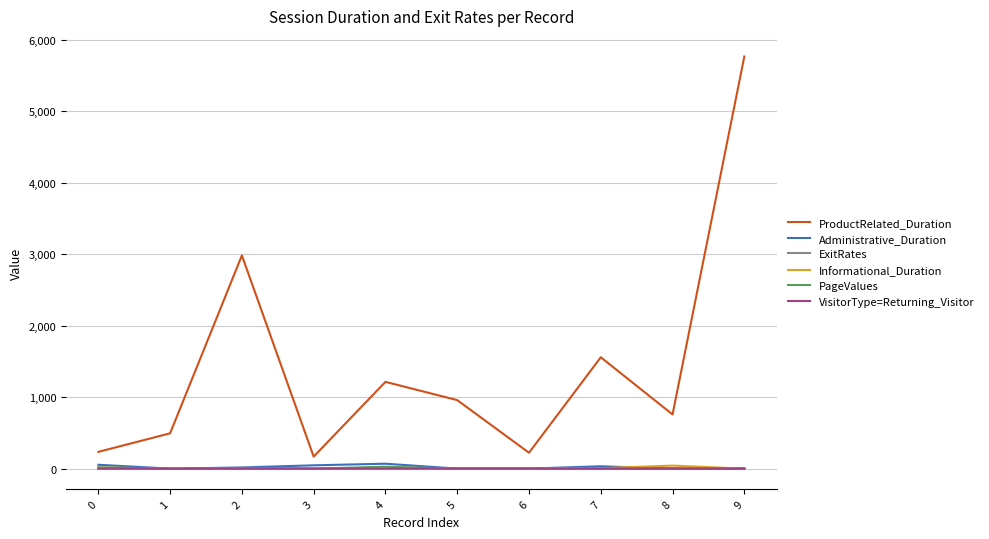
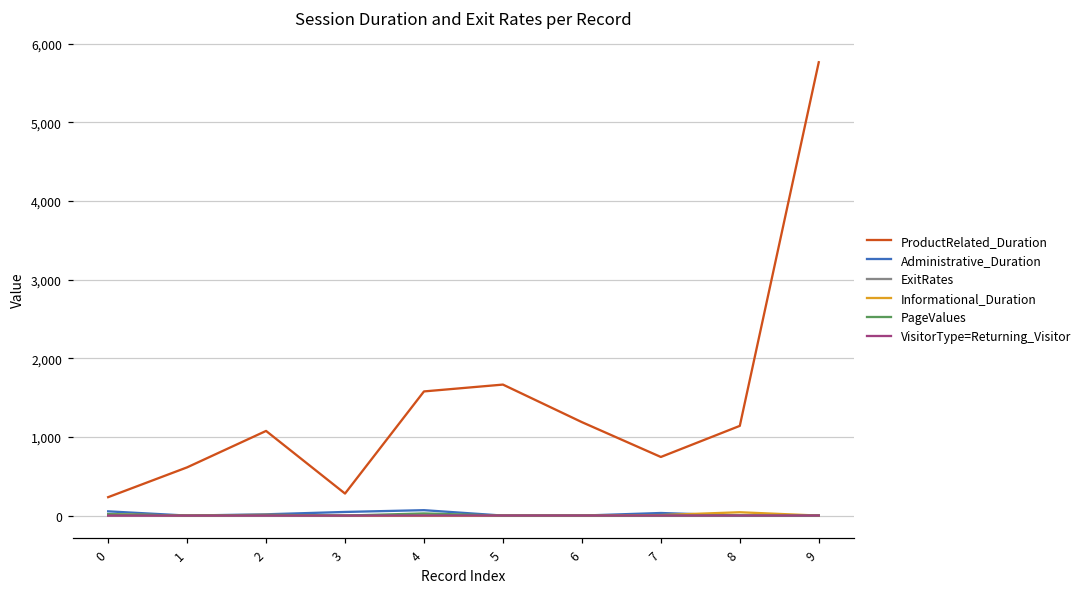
  {
    "ProductRelated_Duration": {
      "0": "200",
-     "1": "500",
-     "2": "3,000",
-     "3": "200",
-     "4": "1,200",
-     "5": "1,000",
-     "6": "200",
-     "7": "1,600",
-     "8": "800",
+     "1": "600",
+     "2": "1,100",
+     "3": "300",
+     "4": "1,600",
+     "5": "1,700",
+     "6": "1,200",
+     "7": "700",
+     "8": "1,100",
      "9": "5,800"
    },
    "Administrative_Duration": {
      "3": "0",
      "4": "100"
    },
    "Informational_Duration": {
      "8": "0"
    }
  }
